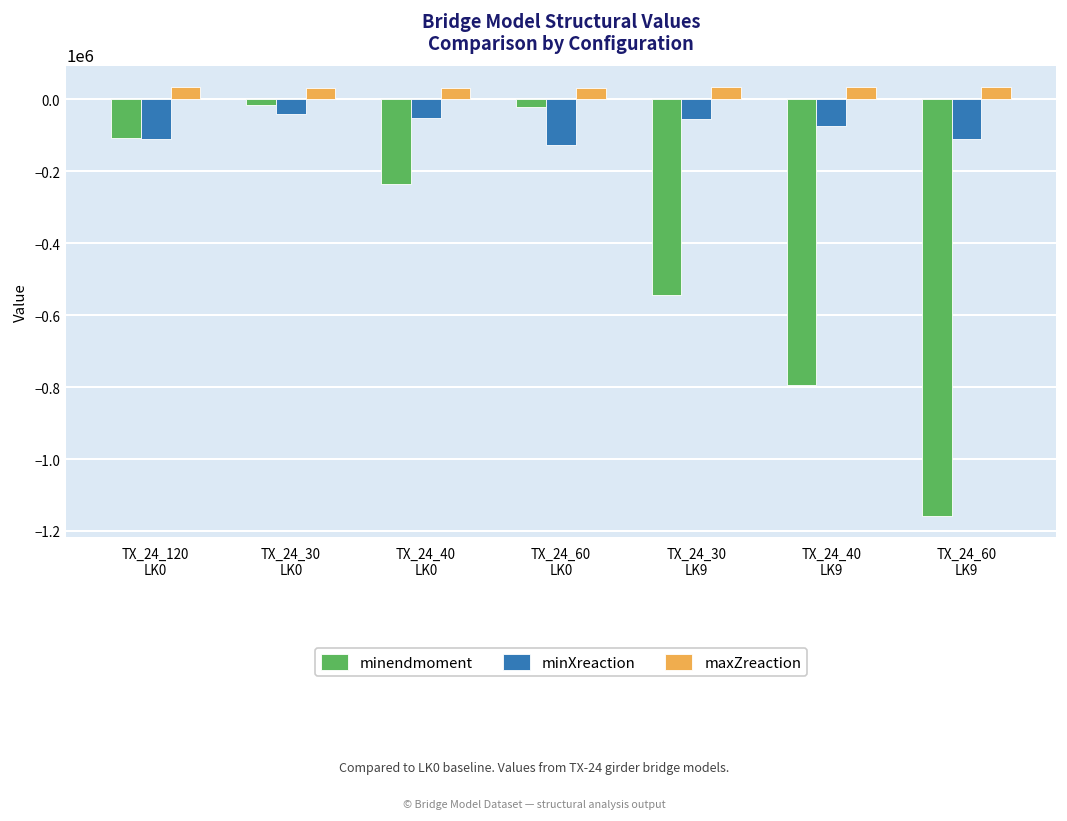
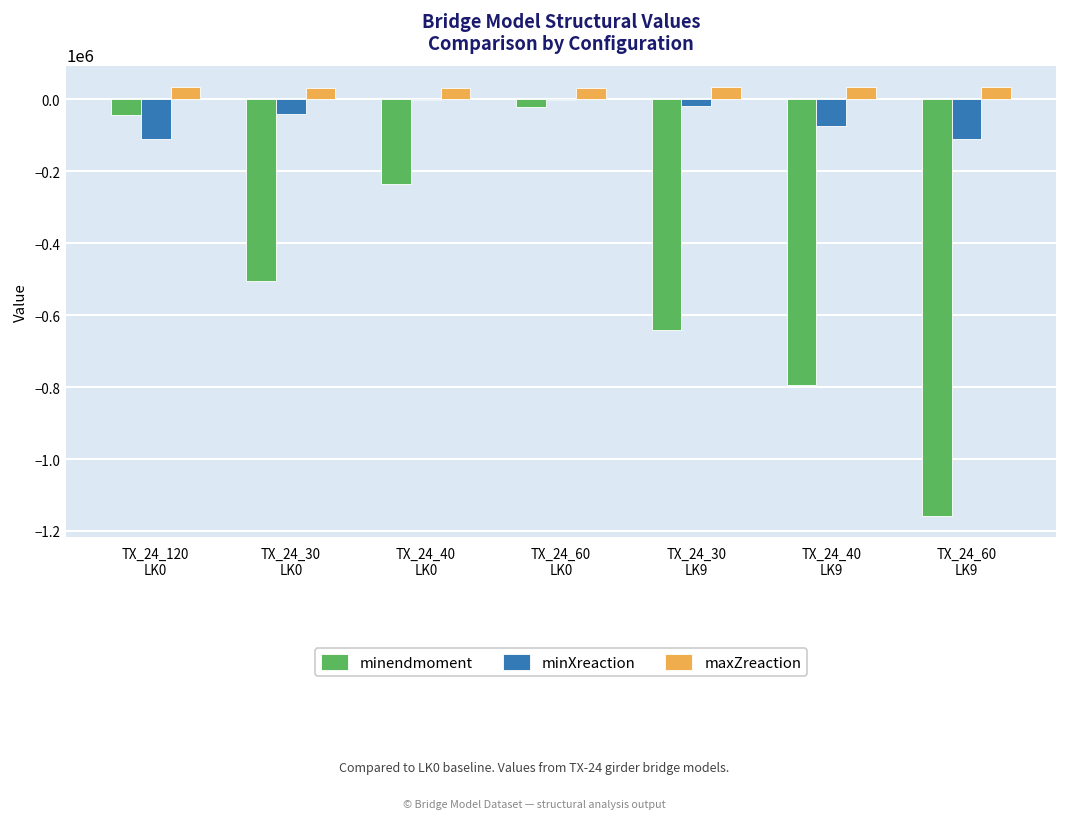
  {
    "minendmoment": {
-     "TX_24_120 LK0": -110000,
-     "TX_24_30 LK0": -20000,
+     "TX_24_120 LK0": -40000,
+     "TX_24_30 LK0": -500000,
      "TX_24_40 LK0": -240000,
      "TX_24_60 LK0": -20000,
-     "TX_24_30 LK9": -540000,
+     "TX_24_30 LK9": -640000,
      "TX_24_40 LK9": -800000,
      "TX_24_60 LK9": -1160000
    },
    "minXreaction": {
      "TX_24_120 LK0": -110000,
      "TX_24_30 LK0": -40000,
-     "TX_24_40 LK0": -50000,
-     "TX_24_60 LK0": -130000,
-     "TX_24_30 LK9": -50000,
+     "TX_24_40 LK0": 0,
+     "TX_24_60 LK0": 0,
+     "TX_24_30 LK9": -20000,
      "TX_24_40 LK9": -70000,
      "TX_24_60 LK9": -110000
    },
    "maxZreaction": {
      "TX_24_120 LK0": 30000,
      "TX_24_30 LK0": 30000,
      "TX_24_40 LK0": 30000,
      "TX_24_60 LK0": 30000,
      "TX_24_30 LK9": 30000,
      "TX_24_40 LK9": 30000,
      "TX_24_60 LK9": 30000
    }
  }
